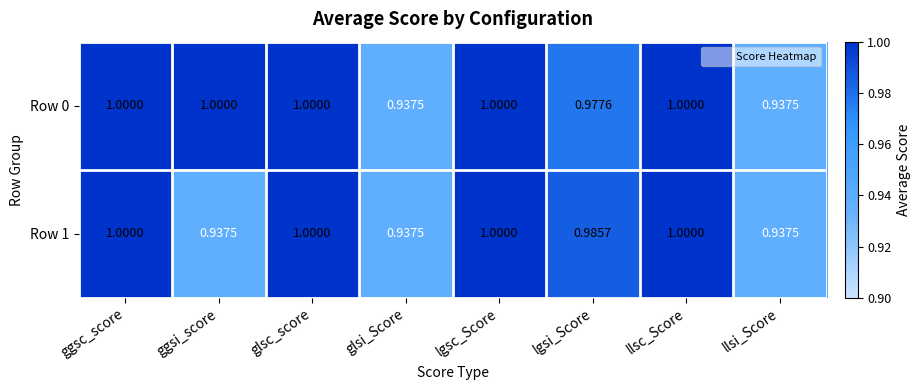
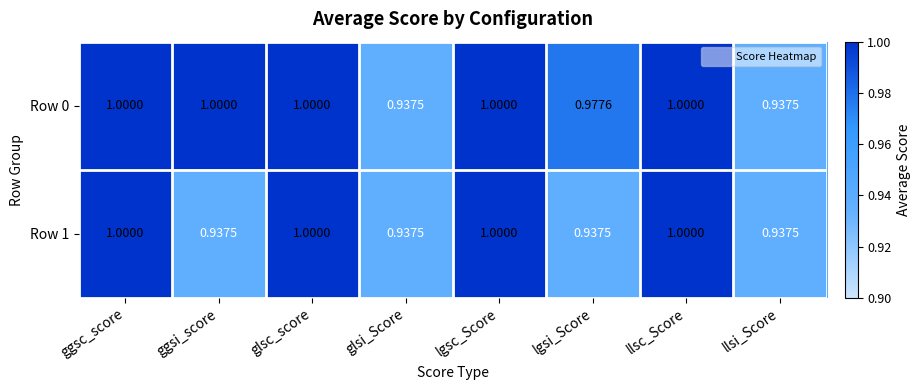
  {
    "Row 0": {
      "ggsc_score": 1.0000,
      "ggsi_score": 1.0000,
      "glsc_score": 1.0000,
      "glsi_Score": 0.9375,
      "lgsc_Score": 1.0000,
      "lgsi_Score": 0.9776,
      "llsc_Score": 1.0000,
      "llsi_Score": 0.9375
    },
    "Row 1": {
      "ggsc_score": 1.0000,
      "ggsi_score": 0.9375,
      "glsc_score": 1.0000,
      "glsi_Score": 0.9375,
      "lgsc_Score": 1.0000,
-     "lgsi_Score": 0.9857,
+     "lgsi_Score": 0.9375,
      "llsc_Score": 1.0000,
      "llsi_Score": 0.9375
    }
  }
